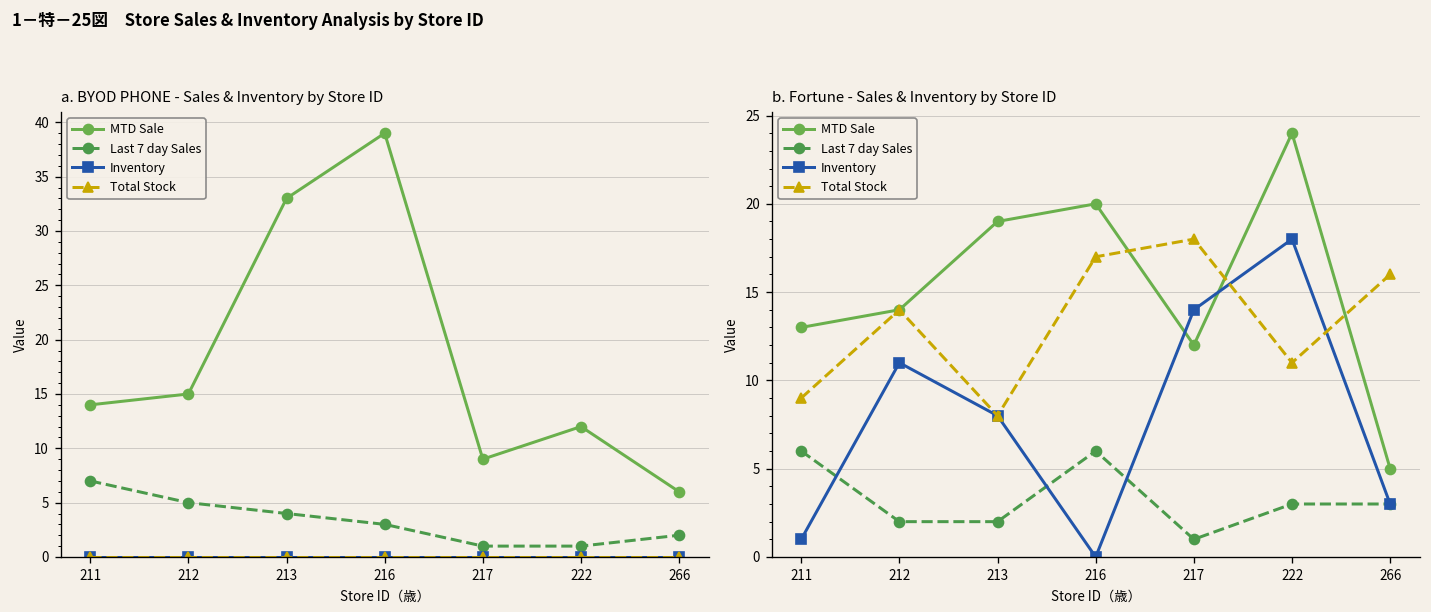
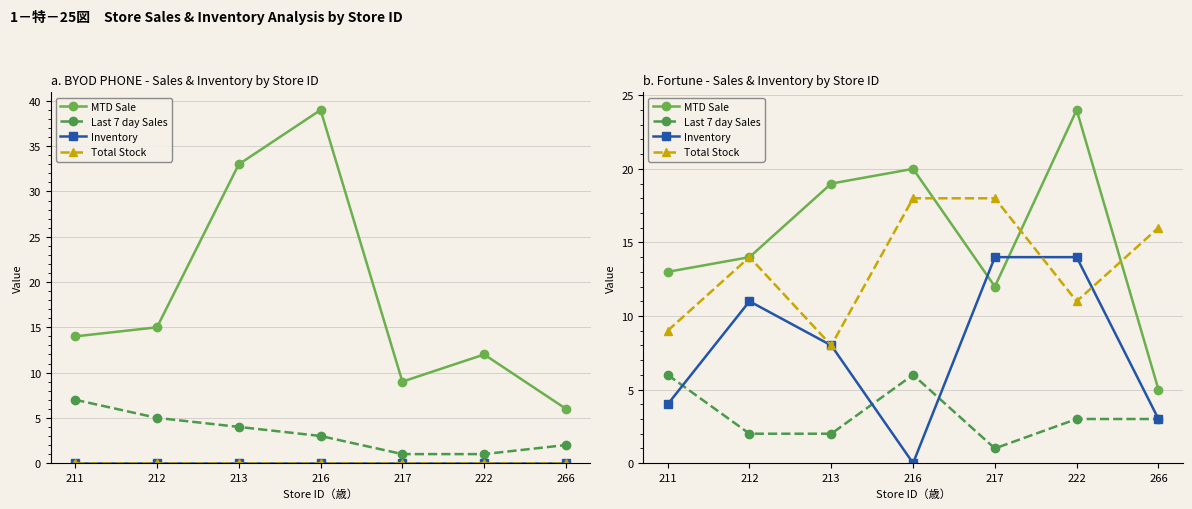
  {
    "a. BYOD PHONE - Sales & Inventory by Store ID": {
      "Total Stock": {
        "211": 0,
        "212": 0,
        "213": 0,
        "216": 0,
        "217": 0,
        "222": 0,
        "266": 0
      }
    },
    "b. Fortune - Sales & Inventory by Store ID": {
      "Inventory": {
-       "211": 1,
+       "211": 4,
        "212": 11,
        "216": 0,
        "217": 14,
-       "222": 18
+       "222": 14
      },
      "Total Stock": {
        "211": 9,
-       "216": 17,
+       "216": 18,
        "217": 18,
        "222": 11,
        "266": 16
      }
    }
  }
